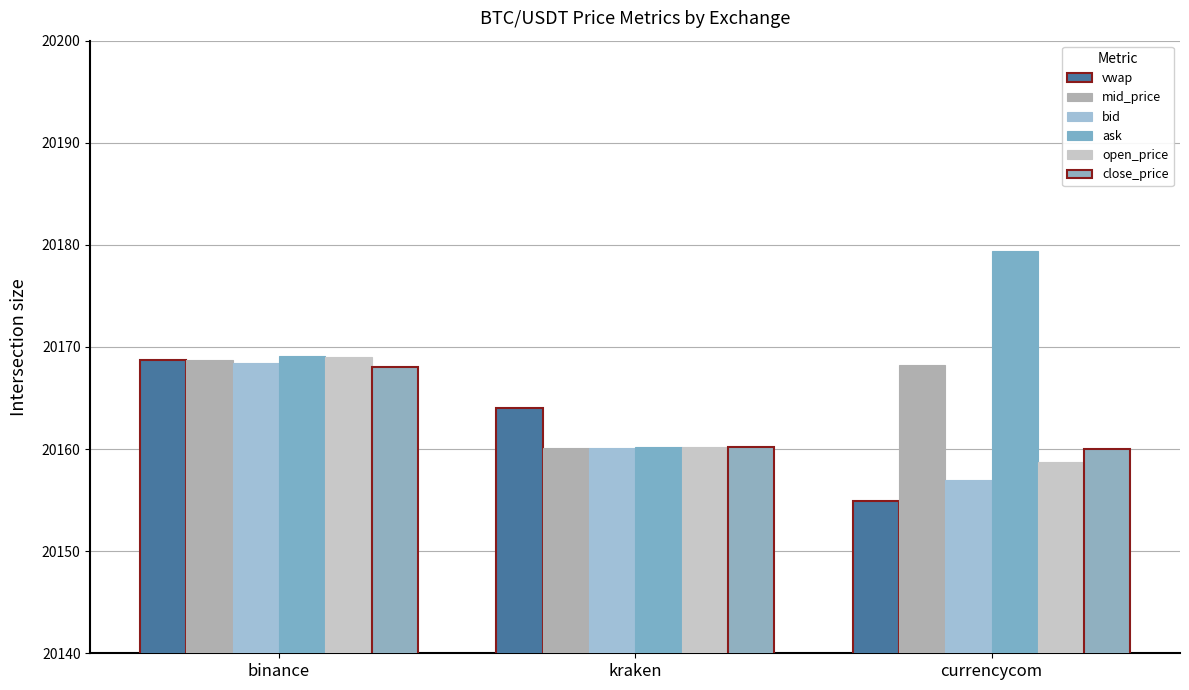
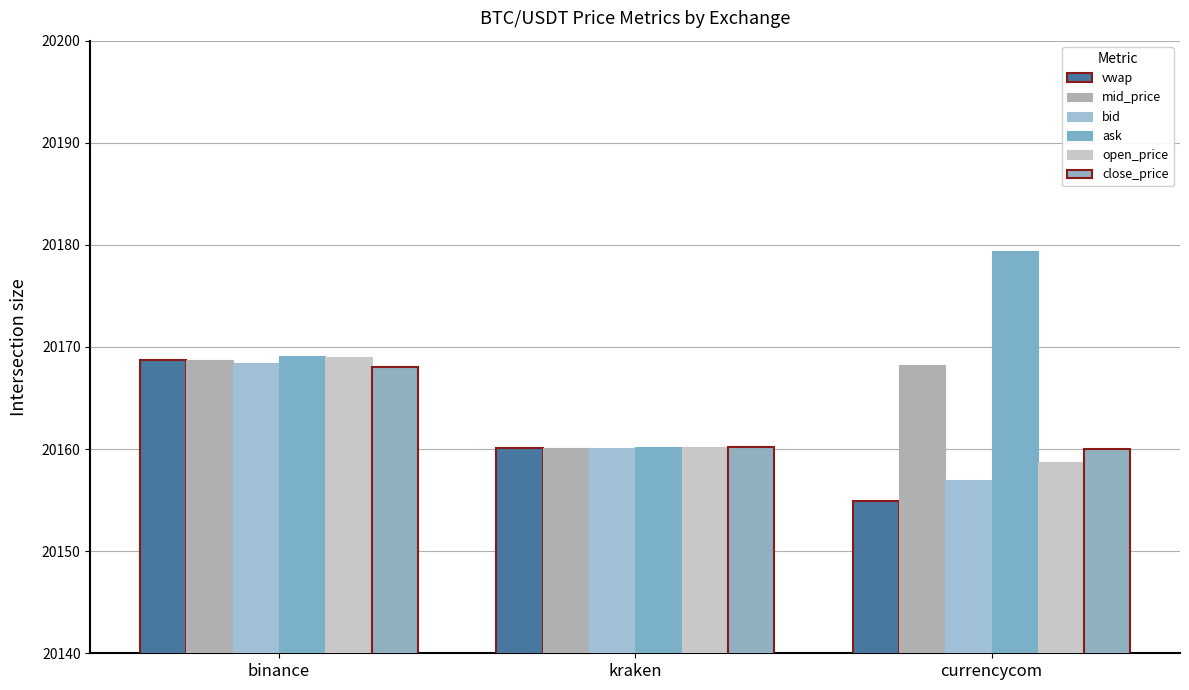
  {
    "vwap": {
      "binance": 20168.7,
-     "kraken": 20164.0,
+     "kraken": 20160.1,
      "currencycom": 20154.9
    }
  }
